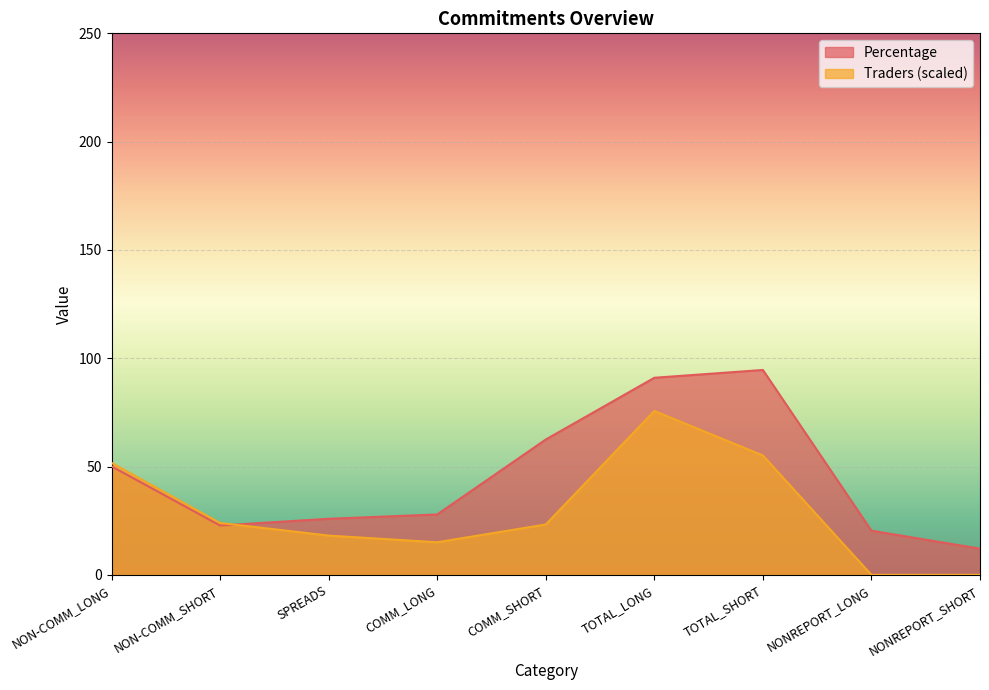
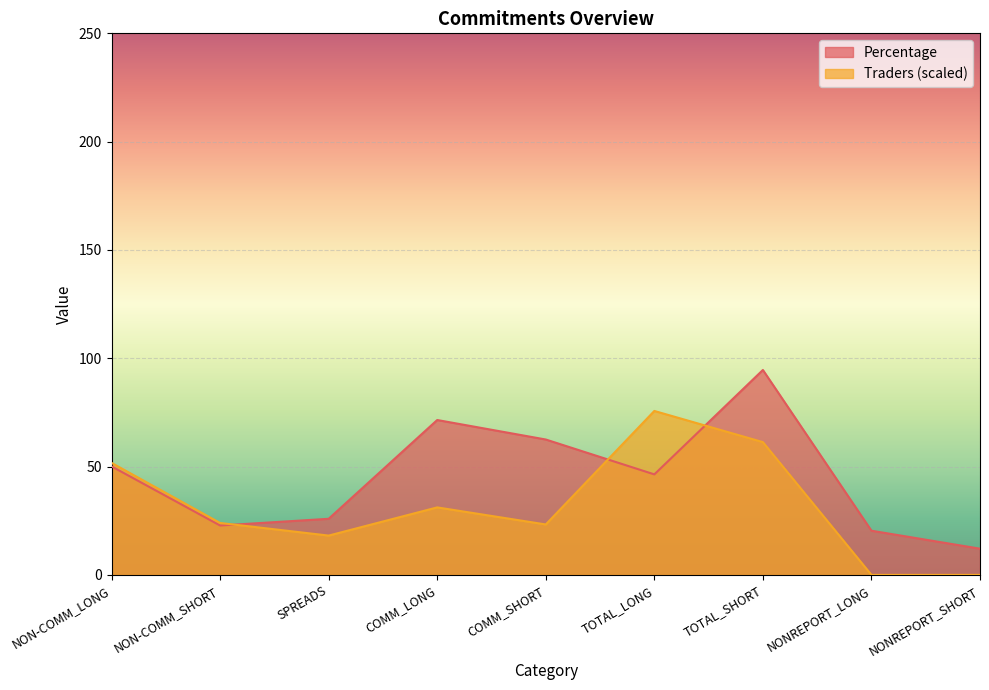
  {
    "Percentage": {
      "NON-COMM_LONG": 50,
      "SPREADS": 26,
-     "COMM_LONG": 28,
+     "COMM_LONG": 72,
      "COMM_SHORT": 63,
-     "TOTAL_LONG": 91,
+     "TOTAL_LONG": 46,
      "TOTAL_SHORT": 95,
      "NONREPORT_LONG": 20,
      "NONREPORT_SHORT": 12
    },
    "Traders (scaled)": {
      "NON-COMM_LONG": 52,
      "SPREADS": 18,
-     "COMM_LONG": 15,
+     "COMM_LONG": 31,
      "COMM_SHORT": 23,
      "TOTAL_LONG": 76,
-     "TOTAL_SHORT": 55,
+     "TOTAL_SHORT": 61,
      "NONREPORT_LONG": 0,
      "NONREPORT_SHORT": 0
    }
  }
